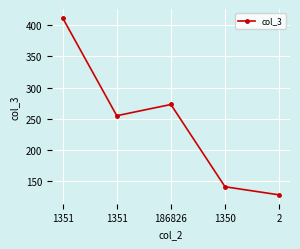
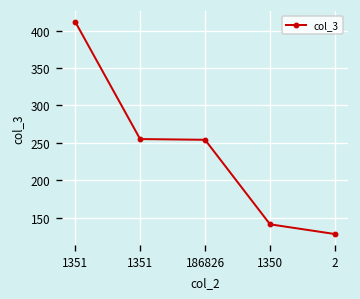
  {
-   "186826": 270,
+   "186826": 250,
    "1350": 140,
    "2": 130
  }
